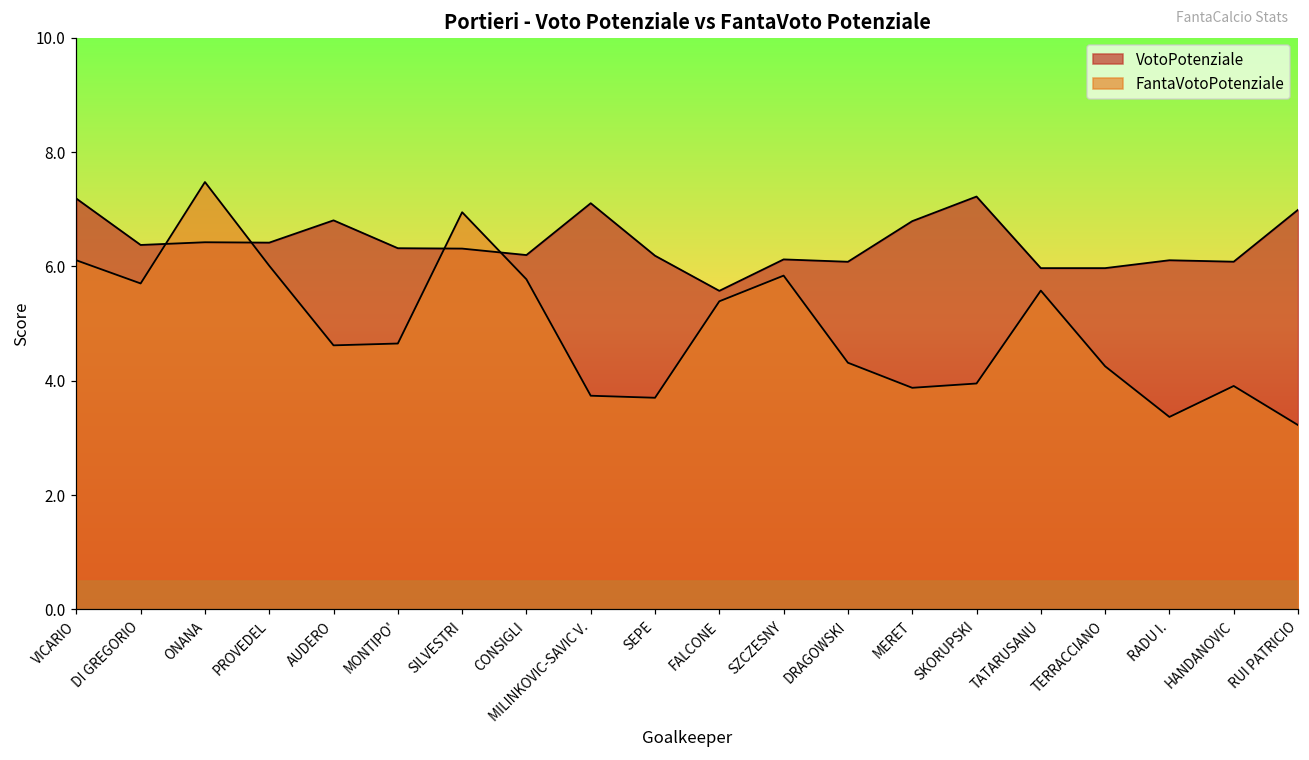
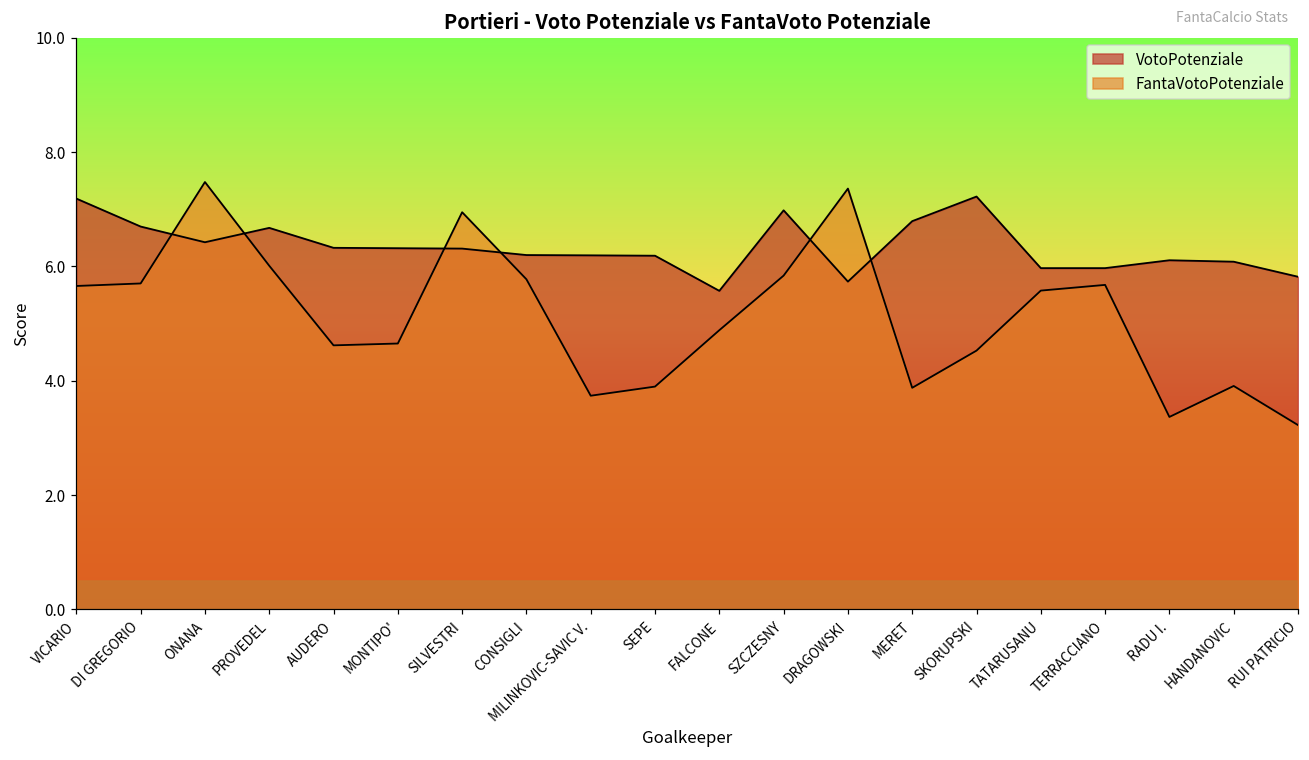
  {
    "VotoPotenziale": {
      "VICARIO": 7.2,
-     "DI GREGORIO": 6.4,
+     "DI GREGORIO": 6.7,
      "ONANA": 6.4,
-     "PROVEDEL": 6.4,
-     "AUDERO": 6.8,
+     "PROVEDEL": 6.7,
+     "AUDERO": 6.3,
      "MONTIPO'": 6.3,
      "SILVESTRI": 6.3,
      "CONSIGLI": 6.2,
-     "MILINKOVIC-SAVIC V.": 7.1,
+     "MILINKOVIC-SAVIC V.": 6.2,
      "SEPE": 6.2,
      "FALCONE": 5.6,
-     "SZCZESNY": 6.1,
-     "DRAGOWSKI": 6.1,
+     "SZCZESNY": 7.0,
+     "DRAGOWSKI": 5.7,
      "MERET": 6.8,
      "SKORUPSKI": 7.2,
      "TATARUSANU": 6.0,
      "TERRACCIANO": 6.0,
      "RADU I.": 6.1,
      "HANDANOVIC": 6.1,
-     "RUI PATRICIO": 7.0
+     "RUI PATRICIO": 5.8
    },
    "FantaVotoPotenziale": {
-     "VICARIO": 6.1,
+     "VICARIO": 5.7,
      "DI GREGORIO": 5.7,
      "ONANA": 7.5,
      "PROVEDEL": 6.0,
      "AUDERO": 4.6,
      "MONTIPO'": 4.6,
      "SILVESTRI": 6.9,
      "CONSIGLI": 5.8,
      "MILINKOVIC-SAVIC V.": 3.7,
-     "SEPE": 3.7,
-     "FALCONE": 5.4,
+     "SEPE": 3.9,
+     "FALCONE": 4.9,
      "SZCZESNY": 5.8,
-     "DRAGOWSKI": 4.3,
+     "DRAGOWSKI": 7.4,
      "MERET": 3.9,
-     "SKORUPSKI": 3.9,
+     "SKORUPSKI": 4.5,
      "TATARUSANU": 5.6,
-     "TERRACCIANO": 4.3,
+     "TERRACCIANO": 5.7,
      "RADU I.": 3.4,
      "HANDANOVIC": 3.9,
      "RUI PATRICIO": 3.2
    }
  }
